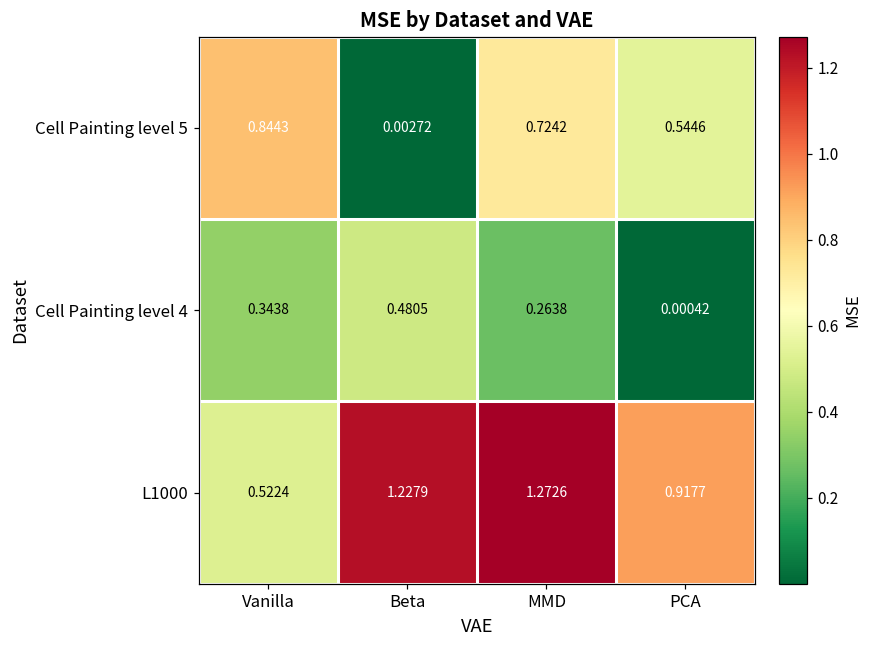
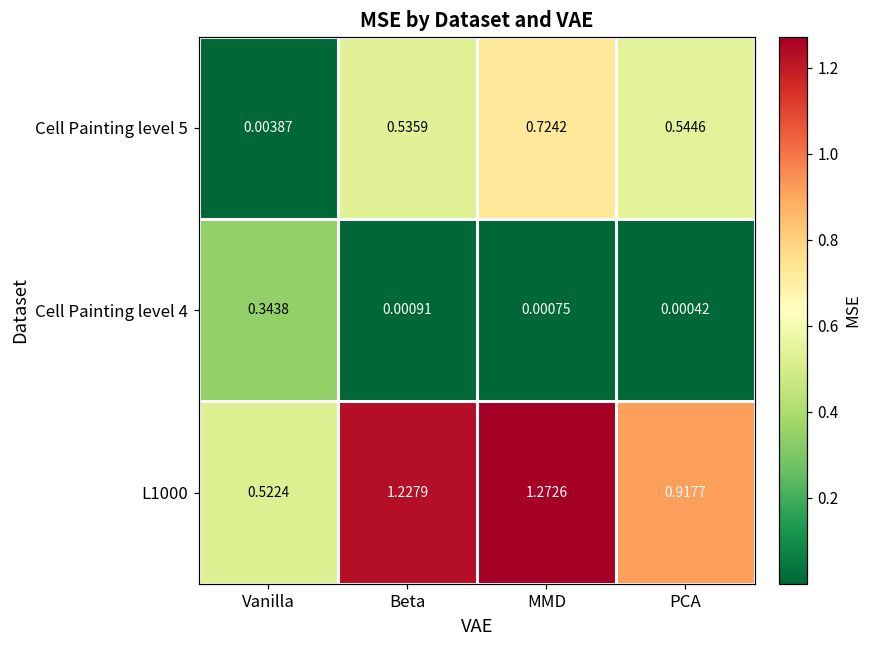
  {
    "Cell Painting level 5": {
-     "Vanilla": 0.8443,
-     "Beta": 0.00272,
+     "Vanilla": 0.00387,
+     "Beta": 0.5359,
      "MMD": 0.7242,
      "PCA": 0.5446
    },
    "Cell Painting level 4": {
      "Vanilla": 0.3438,
-     "Beta": 0.4805,
-     "MMD": 0.2638,
+     "Beta": 0.00091,
+     "MMD": 0.00075,
      "PCA": 0.00042
    },
    "L1000": {
      "Vanilla": 0.5224,
      "Beta": 1.2279,
      "MMD": 1.2726,
      "PCA": 0.9177
    }
  }
